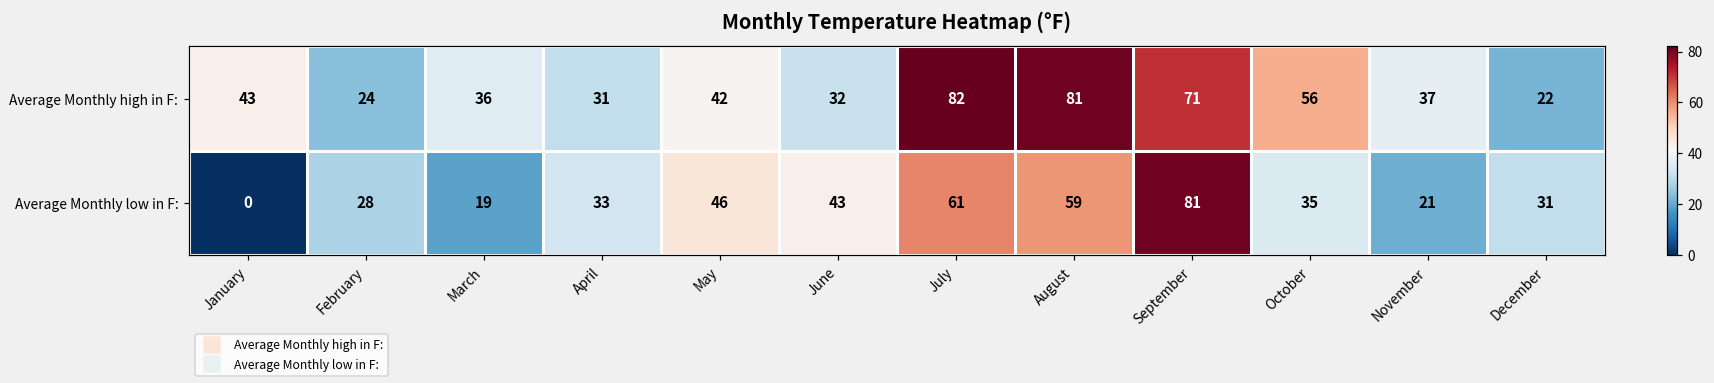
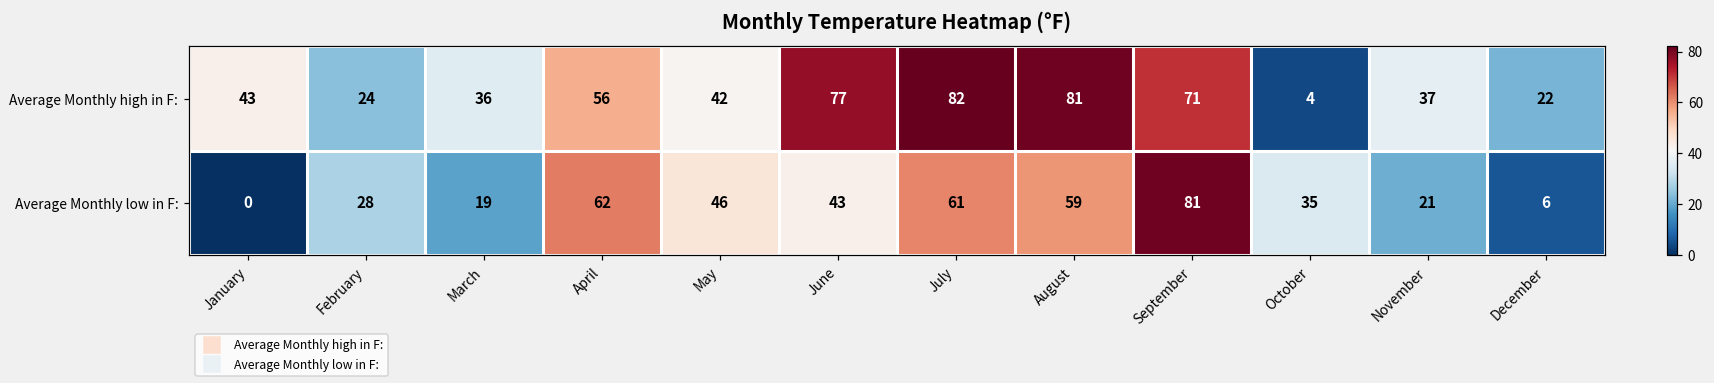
  {
    "Average Monthly high in F:": {
      "January": 43,
      "February": 24,
      "March": 36,
-     "April": 31,
+     "April": 56,
      "May": 42,
-     "June": 32,
+     "June": 77,
      "July": 82,
      "August": 81,
      "September": 71,
-     "October": 56,
+     "October": 4,
      "November": 37,
      "December": 22
    },
    "Average Monthly low in F:": {
      "January": 0,
      "February": 28,
      "March": 19,
-     "April": 33,
+     "April": 62,
      "May": 46,
      "June": 43,
      "July": 61,
      "August": 59,
      "September": 81,
      "October": 35,
      "November": 21,
-     "December": 31
+     "December": 6
    }
  }
